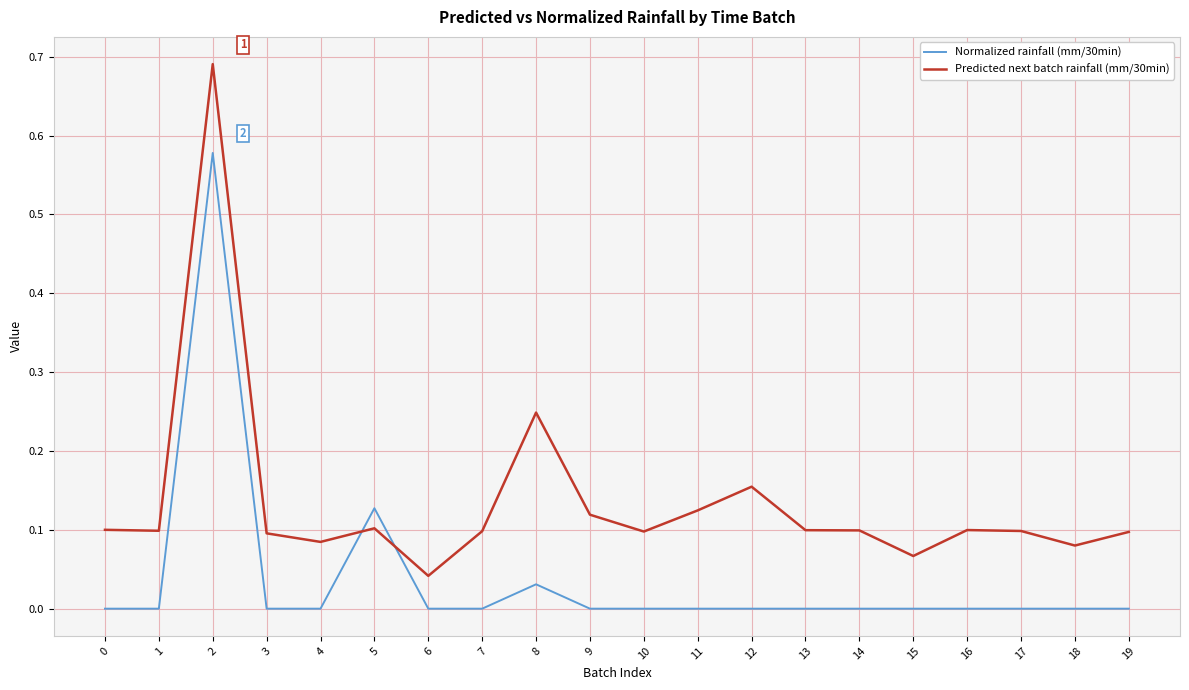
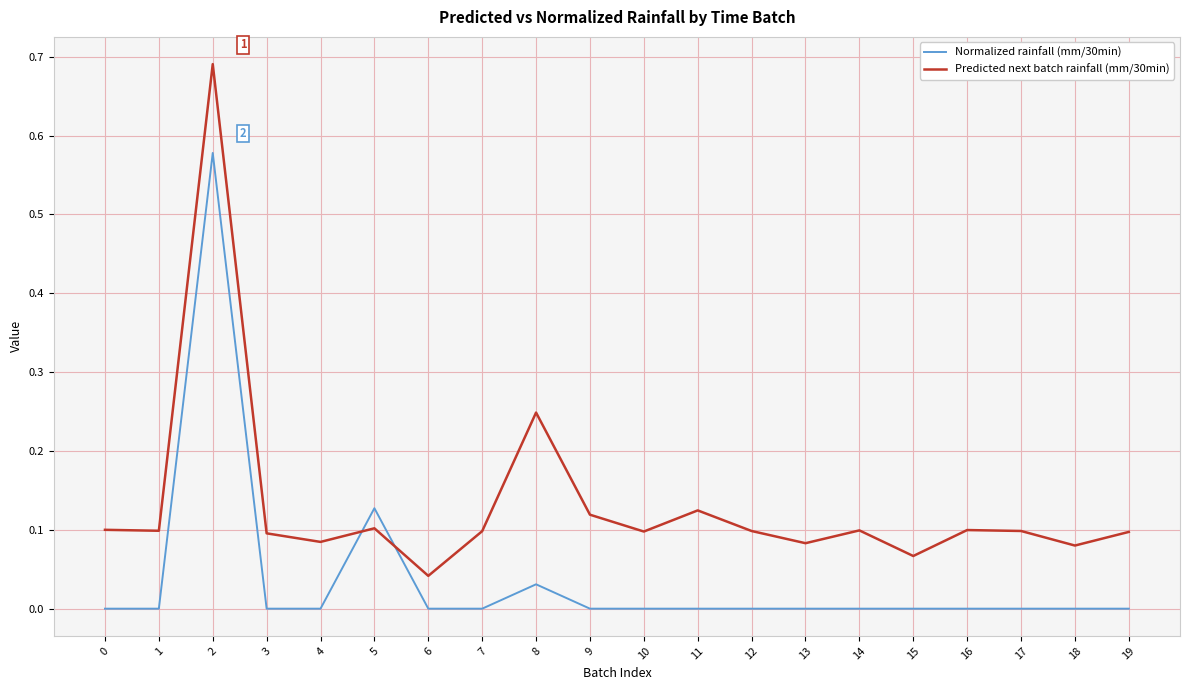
  {
    "Normalized rainfall (mm/30min)": {
      "0": 0.00,
      "1": 0.00,
      "2": 0.58,
      "3": 0.00,
      "4": 0.00,
      "5": 0.13,
      "6": 0.00,
      "7": 0.00,
      "8": 0.03,
      "9": 0.00,
      "10": 0.00,
      "11": 0.00,
      "12": 0.00,
      "13": 0.00,
      "14": 0.00,
      "15": 0.00,
      "16": 0.00,
      "17": 0.00,
      "18": 0.00,
      "19": 0.00
    },
    "Predicted next batch rainfall (mm/30min)": {
      "0": 0.10,
      "1": 0.10,
      "3": 0.10,
      "4": 0.08,
      "5": 0.10,
      "6": 0.04,
      "7": 0.10,
      "8": 0.25,
      "9": 0.12,
      "10": 0.10,
      "11": 0.12,
-     "12": 0.15,
-     "13": 0.10,
+     "12": 0.10,
+     "13": 0.08,
      "14": 0.10,
      "15": 0.07,
      "16": 0.10,
      "17": 0.10,
      "18": 0.08,
      "19": 0.10
    }
  }
